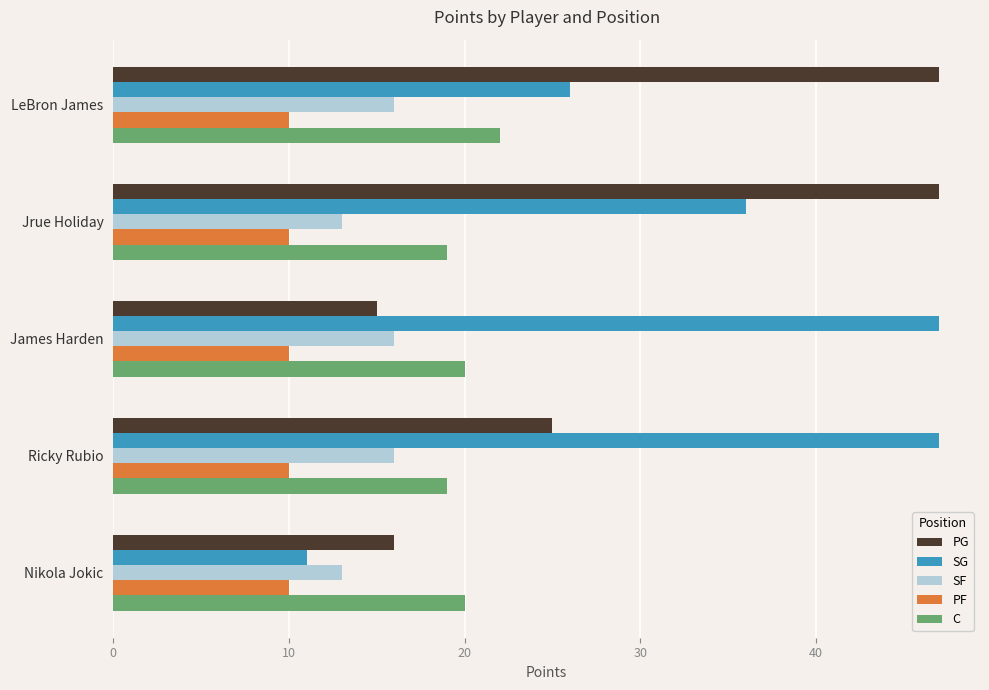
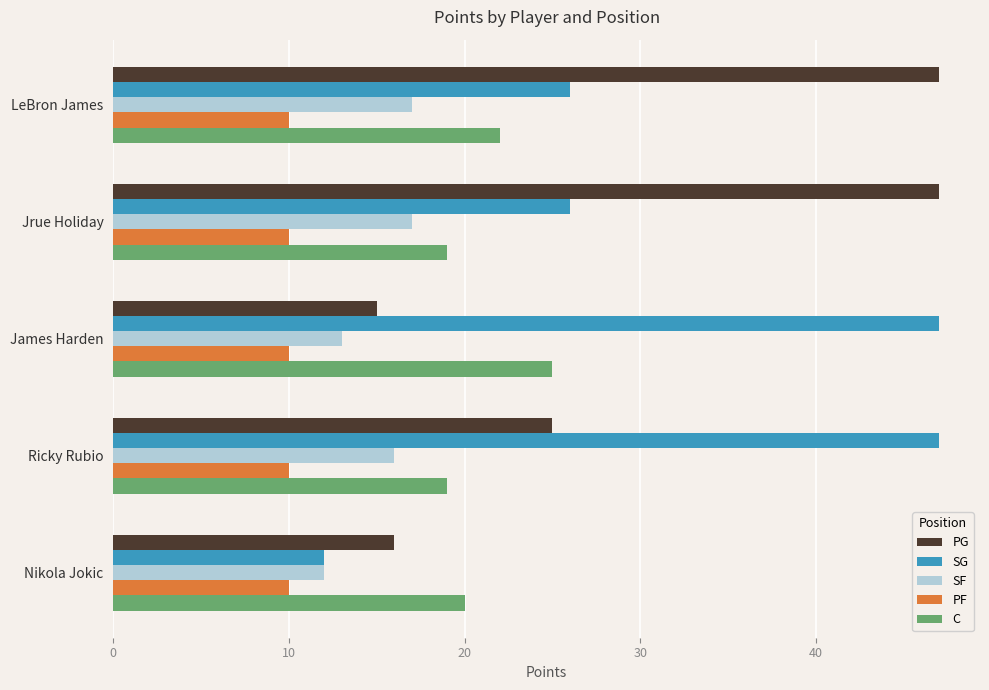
  {
    "PG": {
      "LeBron James": 47,
      "Jrue Holiday": 47,
      "James Harden": 15,
      "Ricky Rubio": 25,
      "Nikola Jokic": 16
    },
    "SG": {
      "LeBron James": 26,
-     "Jrue Holiday": 36,
+     "Jrue Holiday": 26,
      "James Harden": 47,
      "Ricky Rubio": 47,
-     "Nikola Jokic": 11
+     "Nikola Jokic": 12
    },
    "SF": {
-     "LeBron James": 16,
-     "Jrue Holiday": 13,
-     "James Harden": 16,
+     "LeBron James": 17,
+     "Jrue Holiday": 17,
+     "James Harden": 13,
      "Ricky Rubio": 16,
-     "Nikola Jokic": 13
+     "Nikola Jokic": 12
    },
    "PF": {
      "LeBron James": 10,
      "Jrue Holiday": 10,
      "James Harden": 10,
      "Ricky Rubio": 10,
      "Nikola Jokic": 10
    },
    "C": {
      "LeBron James": 22,
      "Jrue Holiday": 19,
-     "James Harden": 20,
+     "James Harden": 25,
      "Ricky Rubio": 19,
      "Nikola Jokic": 20
    }
  }
